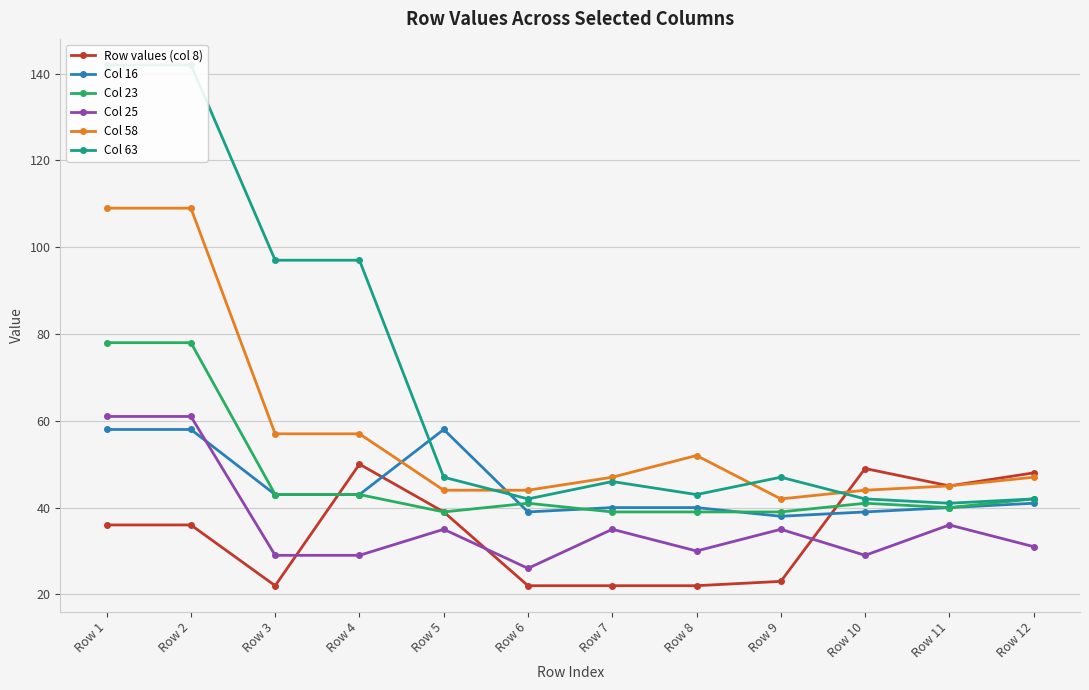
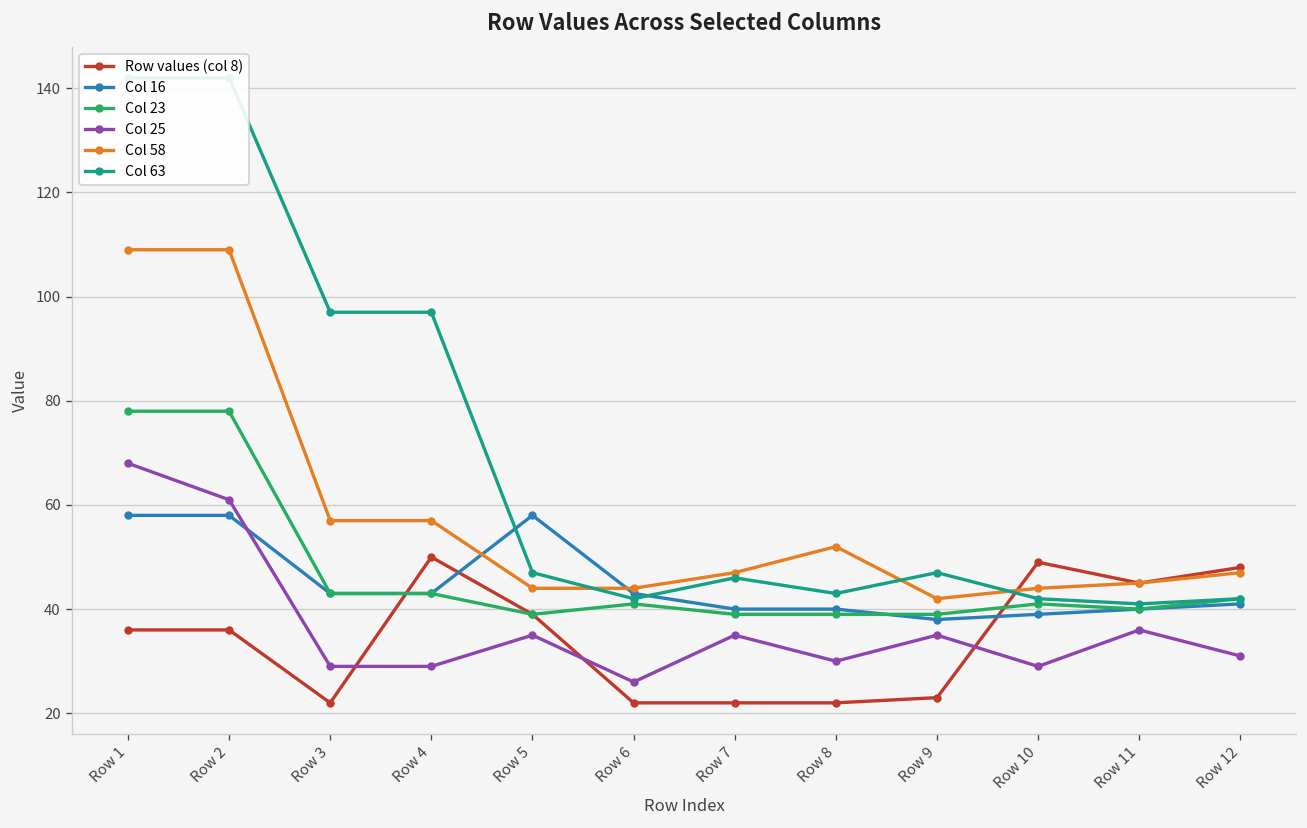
  {
    "Row values (col 8)": {
      "Row 1": 36,
      "Row 2": 36,
      "Row 3": 22,
      "Row 4": 50,
      "Row 6": 22,
      "Row 7": 22,
      "Row 8": 22,
      "Row 9": 23,
      "Row 10": 49,
      "Row 12": 48
    },
    "Col 16": {
      "Row 1": 58,
      "Row 2": 58,
      "Row 5": 58,
-     "Row 6": 39,
+     "Row 6": 43,
      "Row 7": 40,
      "Row 8": 40,
      "Row 9": 38,
      "Row 10": 39,
      "Row 12": 41
    },
    "Col 25": {
-     "Row 1": 61,
+     "Row 1": 68,
      "Row 2": 61,
      "Row 3": 29,
      "Row 4": 29,
      "Row 5": 35,
      "Row 6": 26,
      "Row 7": 35,
      "Row 8": 30,
      "Row 9": 35,
      "Row 10": 29,
      "Row 11": 36,
      "Row 12": 31
    },
    "Col 58": {
      "Row 1": 109,
      "Row 2": 109,
      "Row 3": 57,
      "Row 4": 57,
      "Row 5": 44,
      "Row 6": 44,
      "Row 7": 47,
      "Row 8": 52,
      "Row 9": 42,
      "Row 10": 44,
      "Row 12": 47
    }
  }
